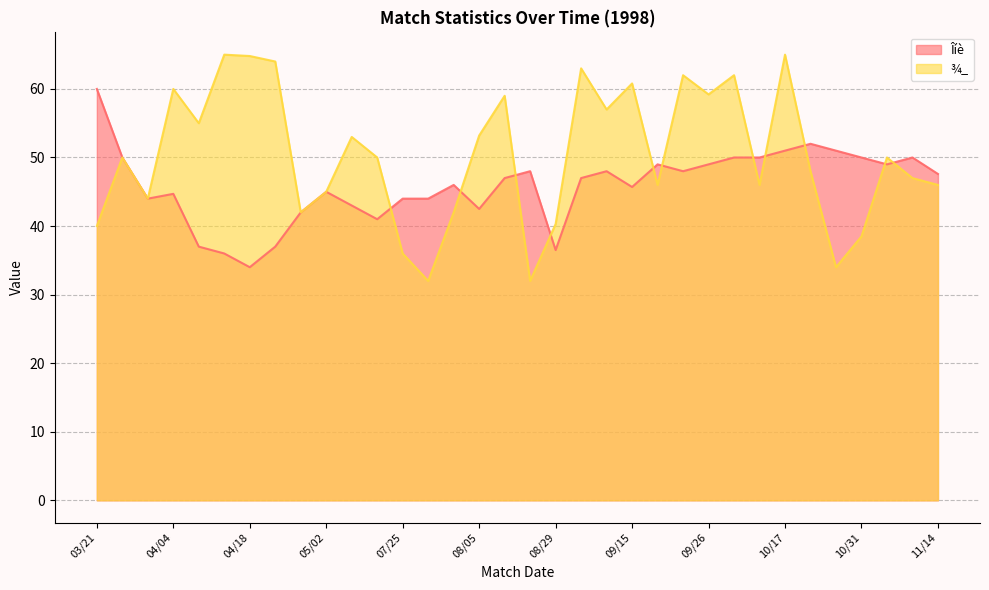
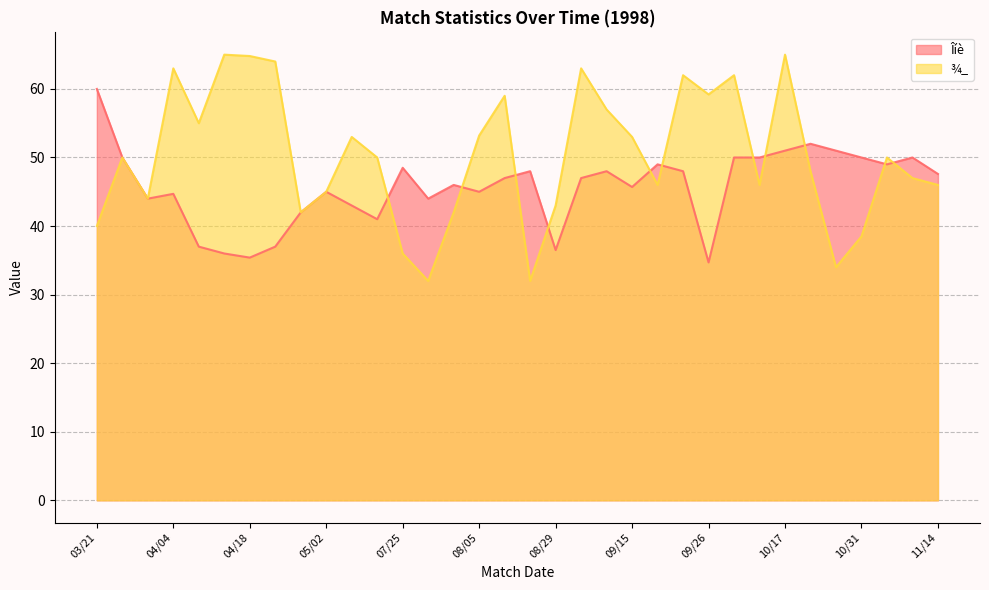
  {
    "Îíè": {
      "03/21": 60,
      "04/04": 45,
-     "04/18": 34,
-     "07/25": 44,
-     "08/05": 43,
+     "04/18": 35,
+     "07/25": 49,
+     "08/05": 45,
      "08/29": 37,
      "09/15": 46,
-     "09/26": 49,
+     "09/26": 35,
      "10/17": 51,
      "10/31": 50,
      "11/14": 48
    },
    "¾_": {
      "03/21": 40,
-     "04/04": 60,
+     "04/04": 63,
      "04/18": 65,
      "07/25": 36,
      "08/05": 53,
-     "08/29": 40,
-     "09/15": 61,
+     "08/29": 43,
+     "09/15": 53,
      "09/26": 59,
      "10/17": 65,
      "10/31": 39,
      "11/14": 46
    }
  }
